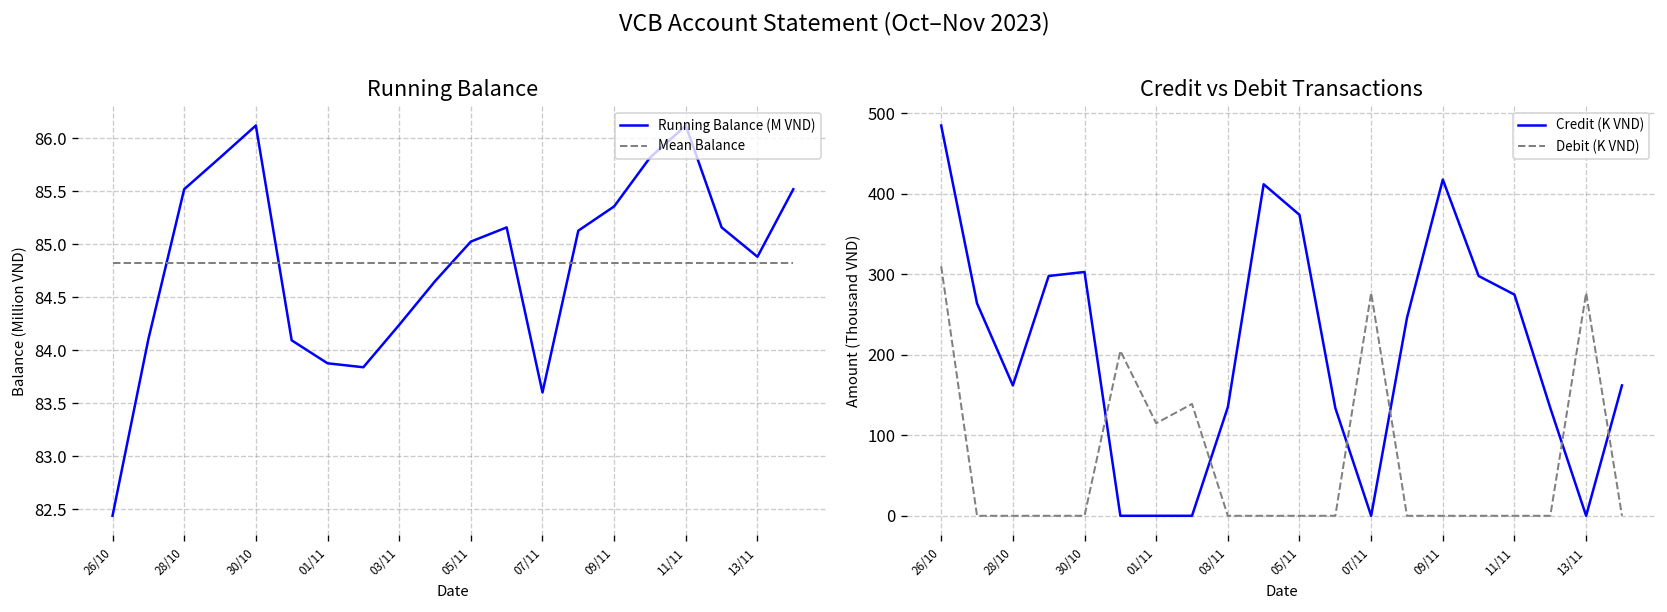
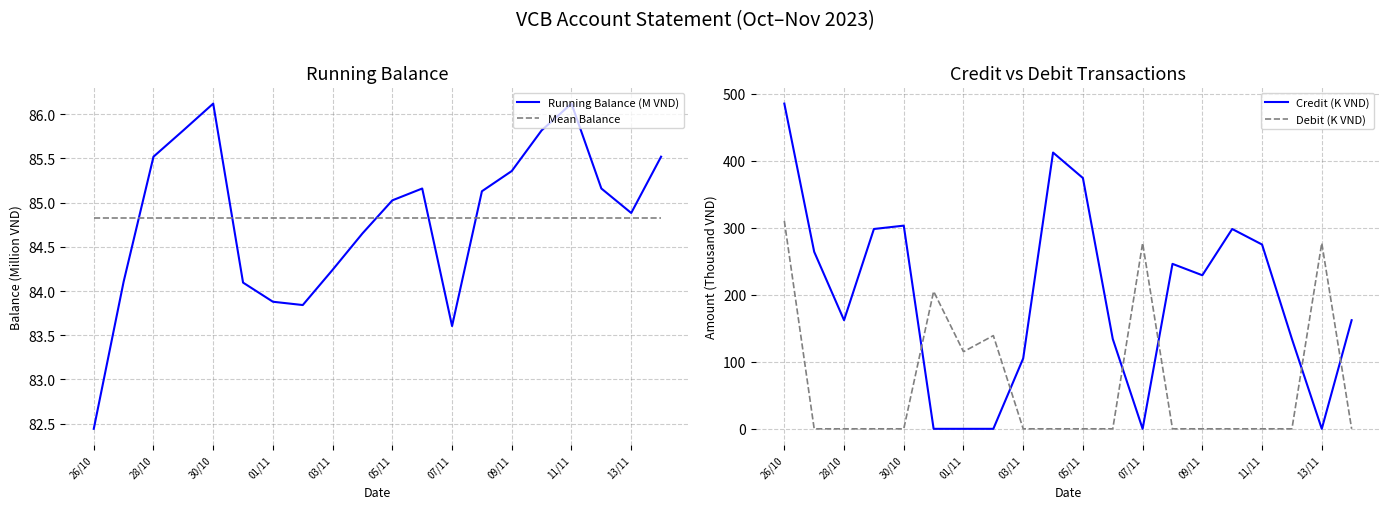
  {
    "Running Balance": {
      "Running Balance (M VND)": {
        "26/10": 82.4,
        "28/10": 85.5,
        "30/10": 86.1,
        "01/11": 83.9,
        "03/11": 84.2,
        "05/11": 85.0,
        "07/11": 83.6,
        "09/11": 85.4,
        "13/11": 84.9
      },
      "Mean Balance": {
        "26/10": 84.8,
        "28/10": 84.8,
        "30/10": 84.8,
        "01/11": 84.8,
        "03/11": 84.8,
        "05/11": 84.8,
        "07/11": 84.8,
        "09/11": 84.8,
        "11/11": 84.8,
        "13/11": 84.8
      }
    },
    "Credit vs Debit Transactions": {
      "Credit (K VND)": {
        "26/10": 490,
        "28/10": 160,
        "30/10": 300,
        "01/11": 0,
-       "03/11": 140,
+       "03/11": 110,
        "05/11": 370,
        "07/11": 0,
-       "09/11": 420,
+       "09/11": 230,
        "11/11": 270,
        "13/11": 0
      },
      "Debit (K VND)": {
        "26/10": 310,
        "28/10": 0,
        "30/10": 0,
        "01/11": 120,
        "03/11": 0,
        "05/11": 0,
        "07/11": 280,
        "09/11": 0,
        "11/11": 0,
        "13/11": 280
      }
    }
  }
